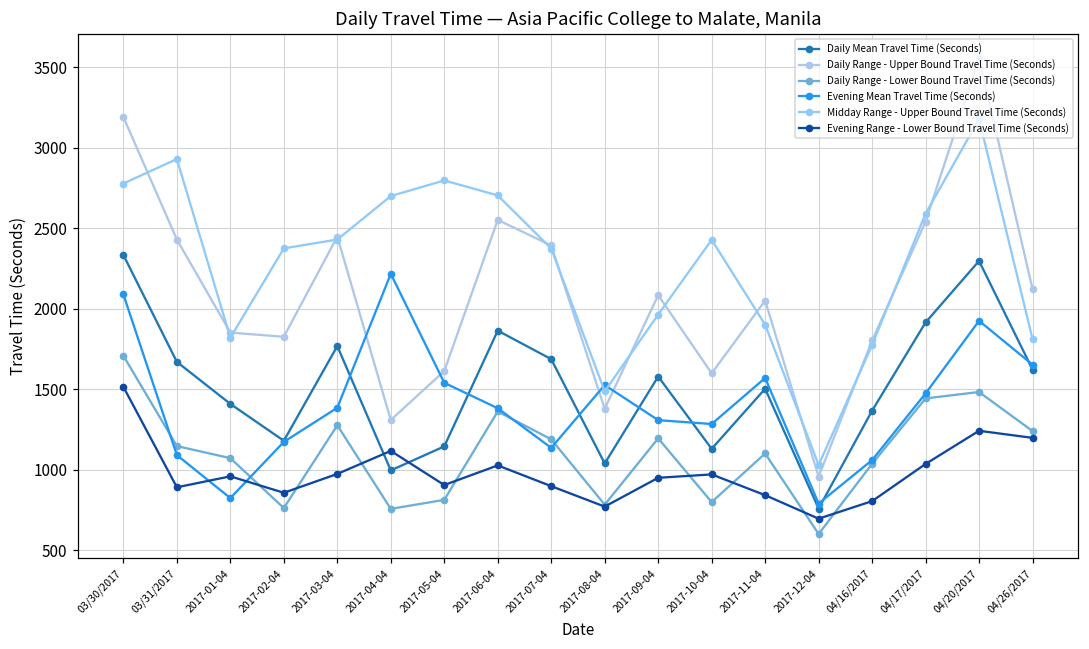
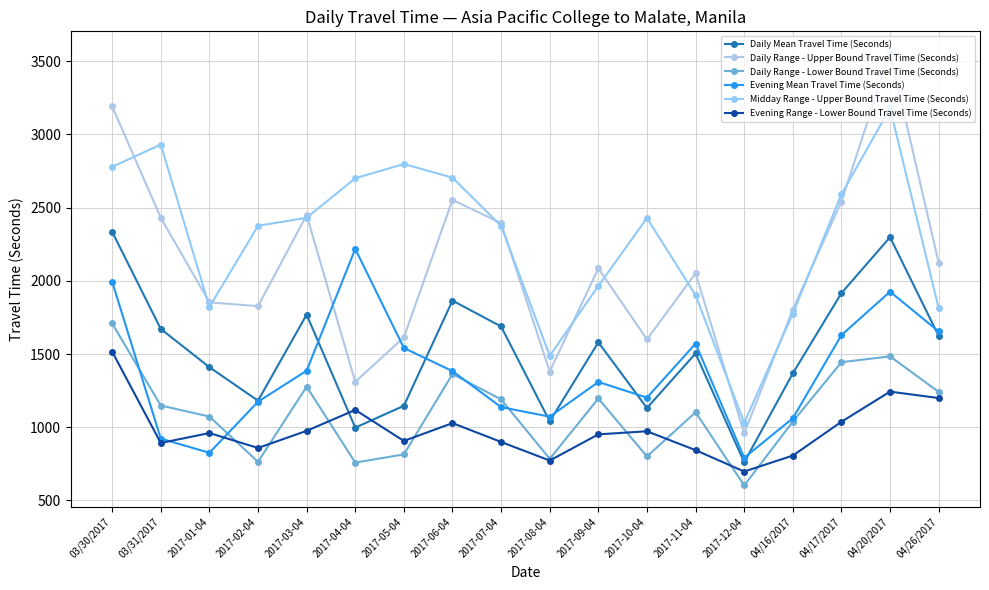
  {
    "Evening Mean Travel Time (Seconds)": {
-     "03/30/2017": 2090,
-     "03/31/2017": 1090,
+     "03/30/2017": 1990,
+     "03/31/2017": 920,
      "2017-01-04": 830,
      "2017-03-04": 1390,
      "2017-04-04": 2220,
      "2017-05-04": 1540,
      "2017-06-04": 1380,
      "2017-07-04": 1140,
-     "2017-08-04": 1530,
+     "2017-08-04": 1070,
      "2017-09-04": 1310,
-     "2017-10-04": 1290,
+     "2017-10-04": 1200,
      "2017-11-04": 1570,
      "2017-12-04": 790,
      "04/16/2017": 1060,
-     "04/17/2017": 1480,
+     "04/17/2017": 1630,
      "04/20/2017": 1930,
      "04/26/2017": 1650
    }
  }
